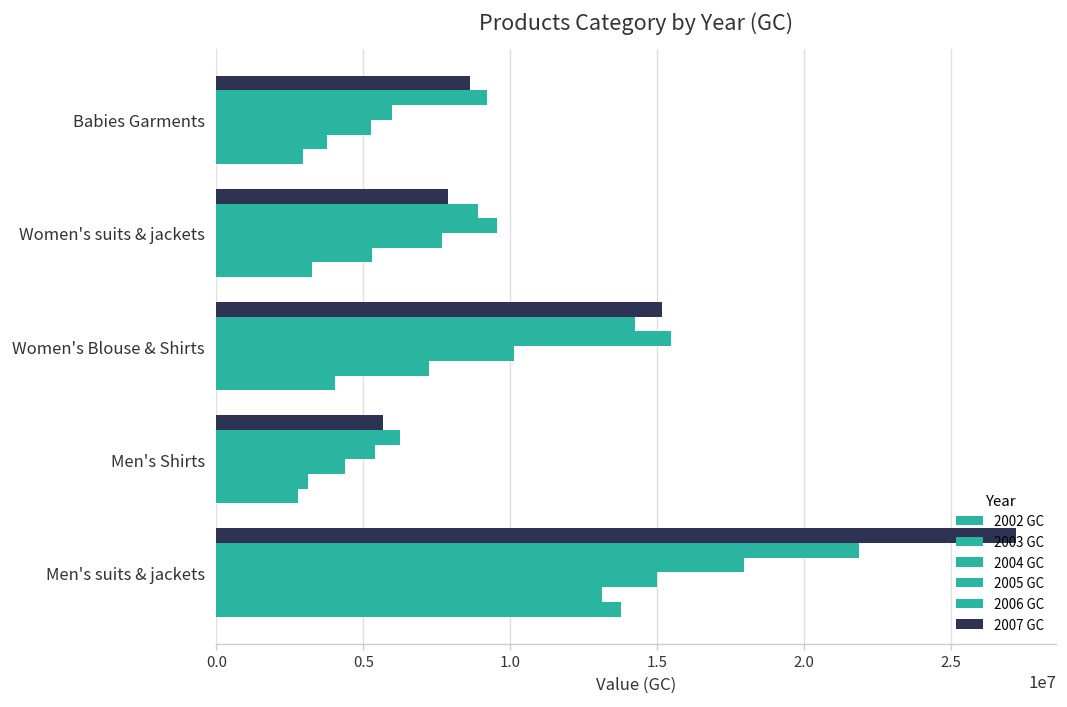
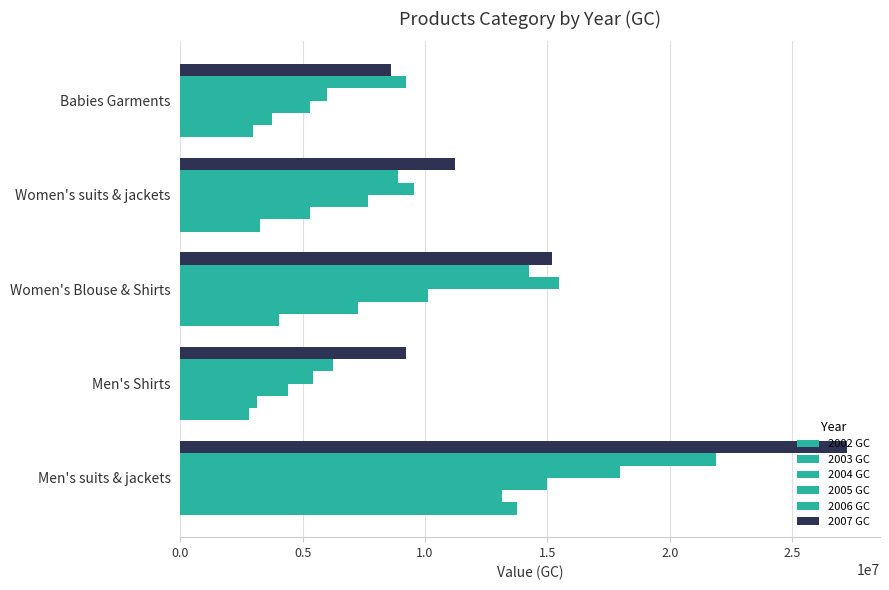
  {
    "2007 GC": {
      "Babies Garments": 8600000,
-     "Women's suits & jackets": 7900000,
+     "Women's suits & jackets": 11200000,
      "Women's Blouse & Shirts": 15200000,
-     "Men's Shirts": 5700000,
+     "Men's Shirts": 9200000,
      "Men's suits & jackets": 27200000
    }
  }
